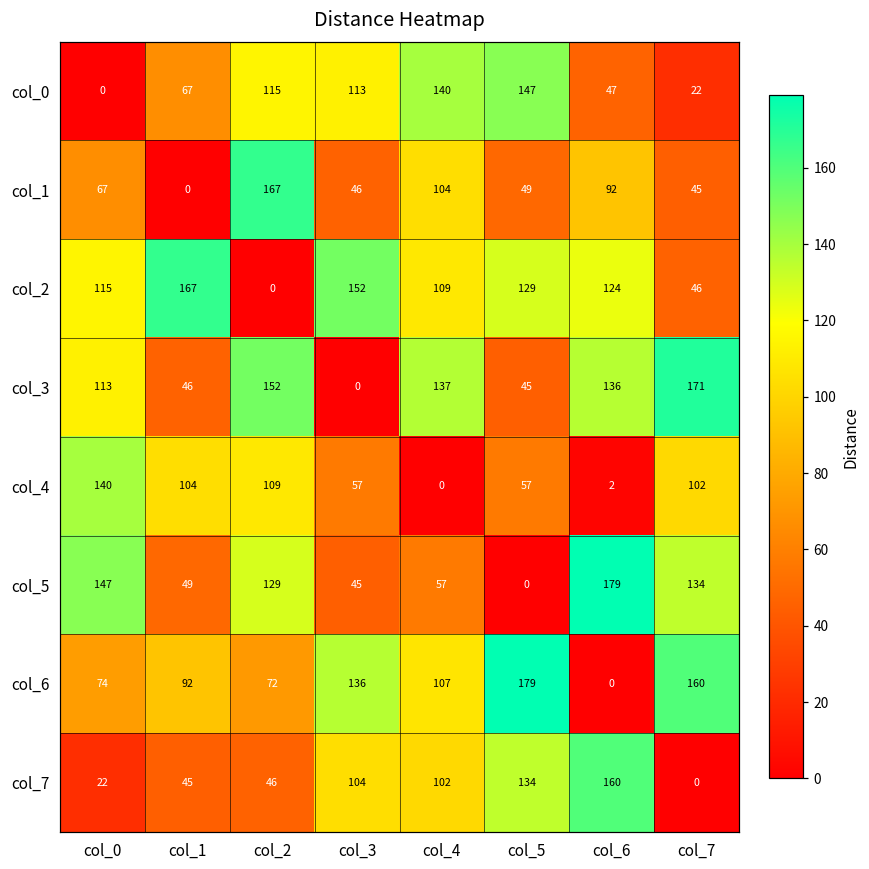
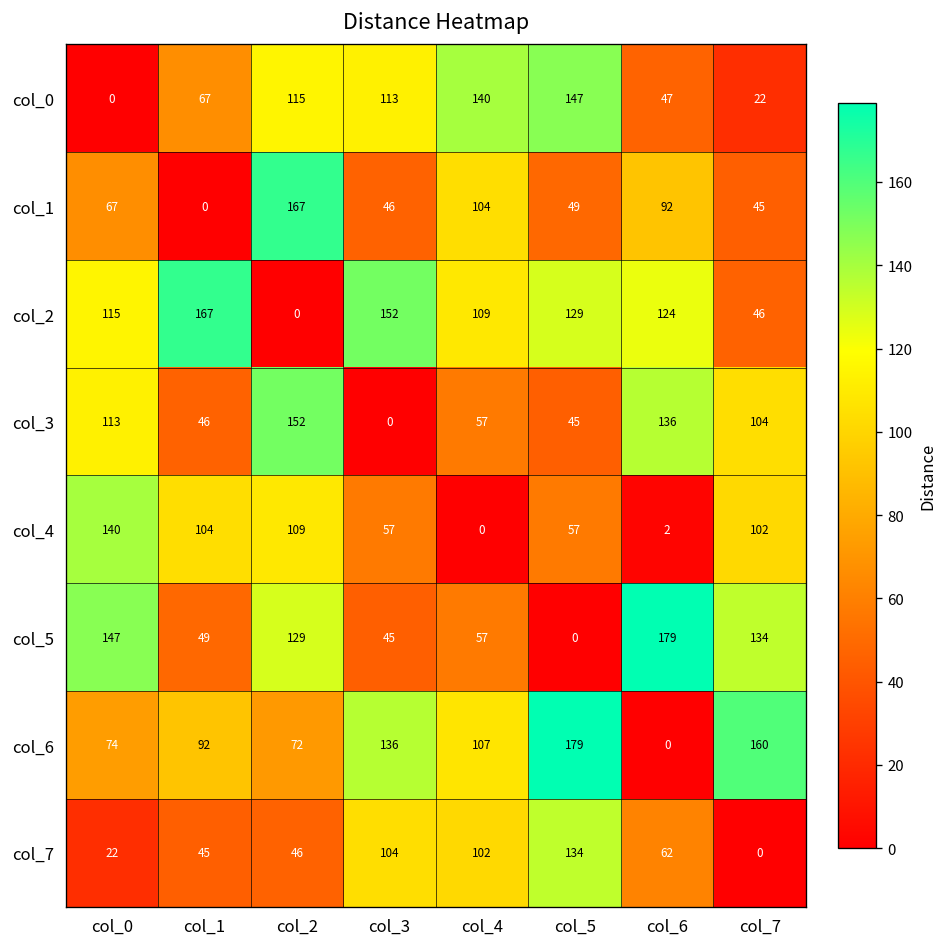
  {
    "col_0": {
      "col_0": 0,
      "col_1": 67,
      "col_2": 115,
      "col_3": 113,
      "col_4": 140,
      "col_5": 147,
      "col_6": 47,
      "col_7": 22
    },
    "col_1": {
      "col_0": 67,
      "col_1": 0,
      "col_2": 167,
      "col_3": 46,
      "col_4": 104,
      "col_5": 49,
      "col_6": 92,
      "col_7": 45
    },
    "col_2": {
      "col_0": 115,
      "col_1": 167,
      "col_2": 0,
      "col_3": 152,
      "col_4": 109,
      "col_5": 129,
      "col_6": 124,
      "col_7": 46
    },
    "col_3": {
      "col_0": 113,
      "col_1": 46,
      "col_2": 152,
      "col_3": 0,
-     "col_4": 137,
+     "col_4": 57,
      "col_5": 45,
      "col_6": 136,
-     "col_7": 171
+     "col_7": 104
    },
    "col_4": {
      "col_0": 140,
      "col_1": 104,
      "col_2": 109,
      "col_3": 57,
      "col_4": 0,
      "col_5": 57,
      "col_6": 2,
      "col_7": 102
    },
    "col_5": {
      "col_0": 147,
      "col_1": 49,
      "col_2": 129,
      "col_3": 45,
      "col_4": 57,
      "col_5": 0,
      "col_6": 179,
      "col_7": 134
    },
    "col_6": {
      "col_0": 74,
      "col_1": 92,
      "col_2": 72,
      "col_3": 136,
      "col_4": 107,
      "col_5": 179,
      "col_6": 0,
      "col_7": 160
    },
    "col_7": {
      "col_0": 22,
      "col_1": 45,
      "col_2": 46,
      "col_3": 104,
      "col_4": 102,
      "col_5": 134,
-     "col_6": 160,
+     "col_6": 62,
      "col_7": 0
    }
  }
